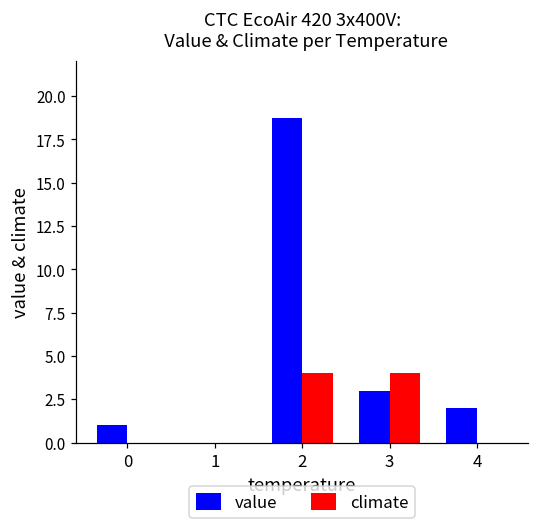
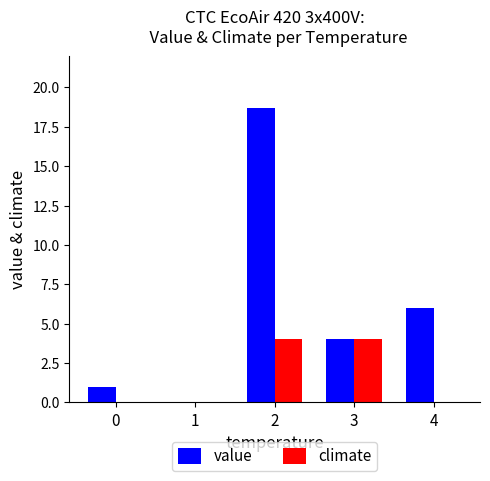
  {
    "value": {
      "0": 1.0,
      "1": 0.0,
      "2": 18.7,
-     "3": 3.0,
-     "4": 2
+     "3": 4.1,
+     "4": 6
    },
    "climate": {
      "0": 0.0,
      "1": 0.0,
      "2": 4.0,
      "3": 4.0,
      "4": 0.0
    }
  }
